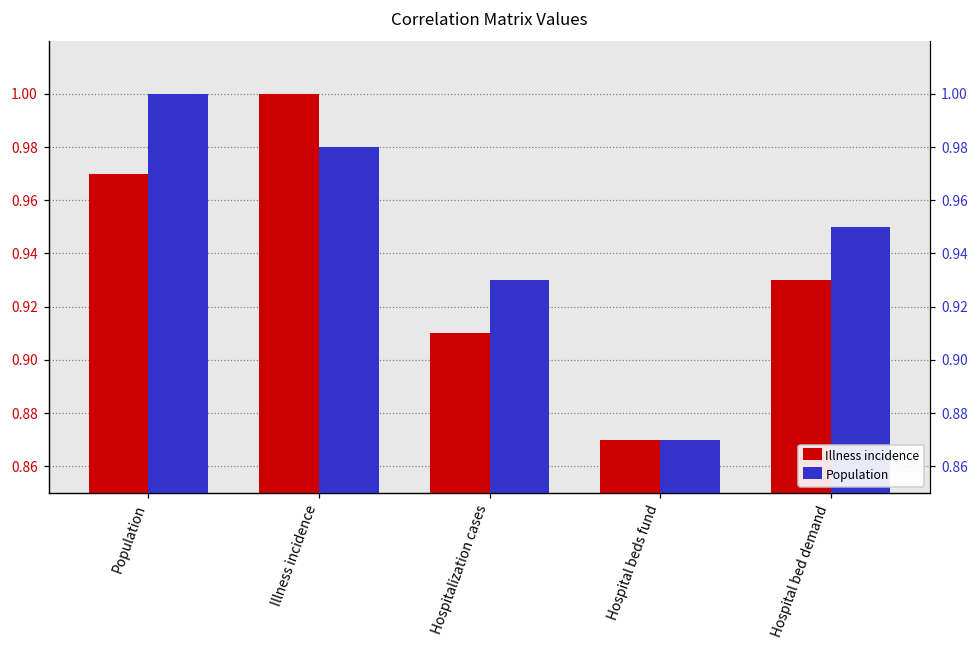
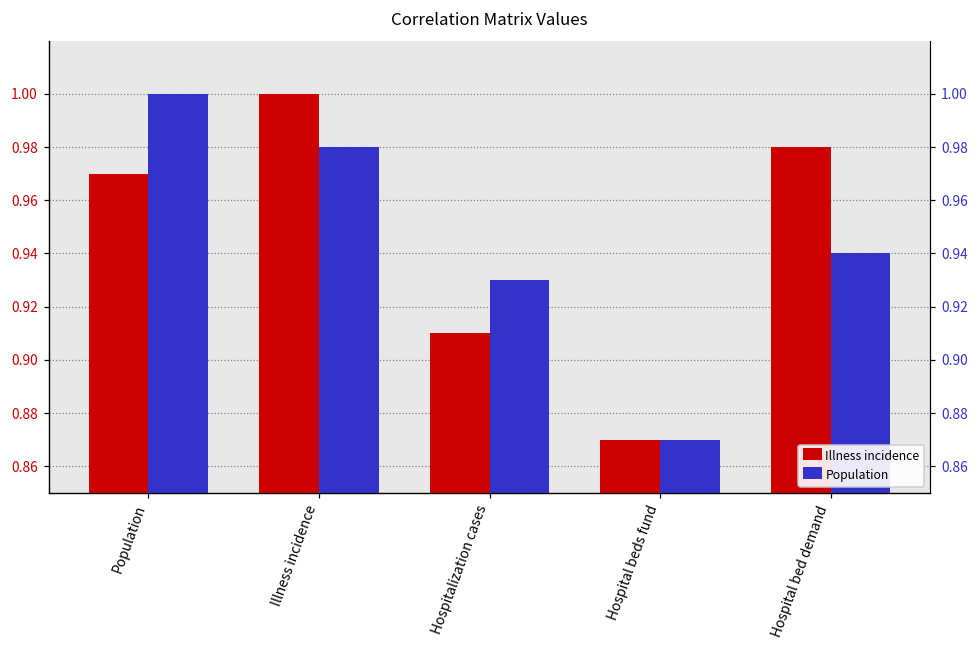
  {
    "Illness incidence": {
      "Population": 0.97,
      "Illness incidence": 1.00,
      "Hospitalization cases": 0.91,
      "Hospital beds fund": 0.87,
-     "Hospital bed demand": 0.93
+     "Hospital bed demand": 0.98
    },
    "Population": {
      "Population": 1.00,
      "Illness incidence": 0.98,
      "Hospitalization cases": 0.93,
      "Hospital beds fund": 0.87,
-     "Hospital bed demand": 0.95
+     "Hospital bed demand": 0.94
    }
  }
